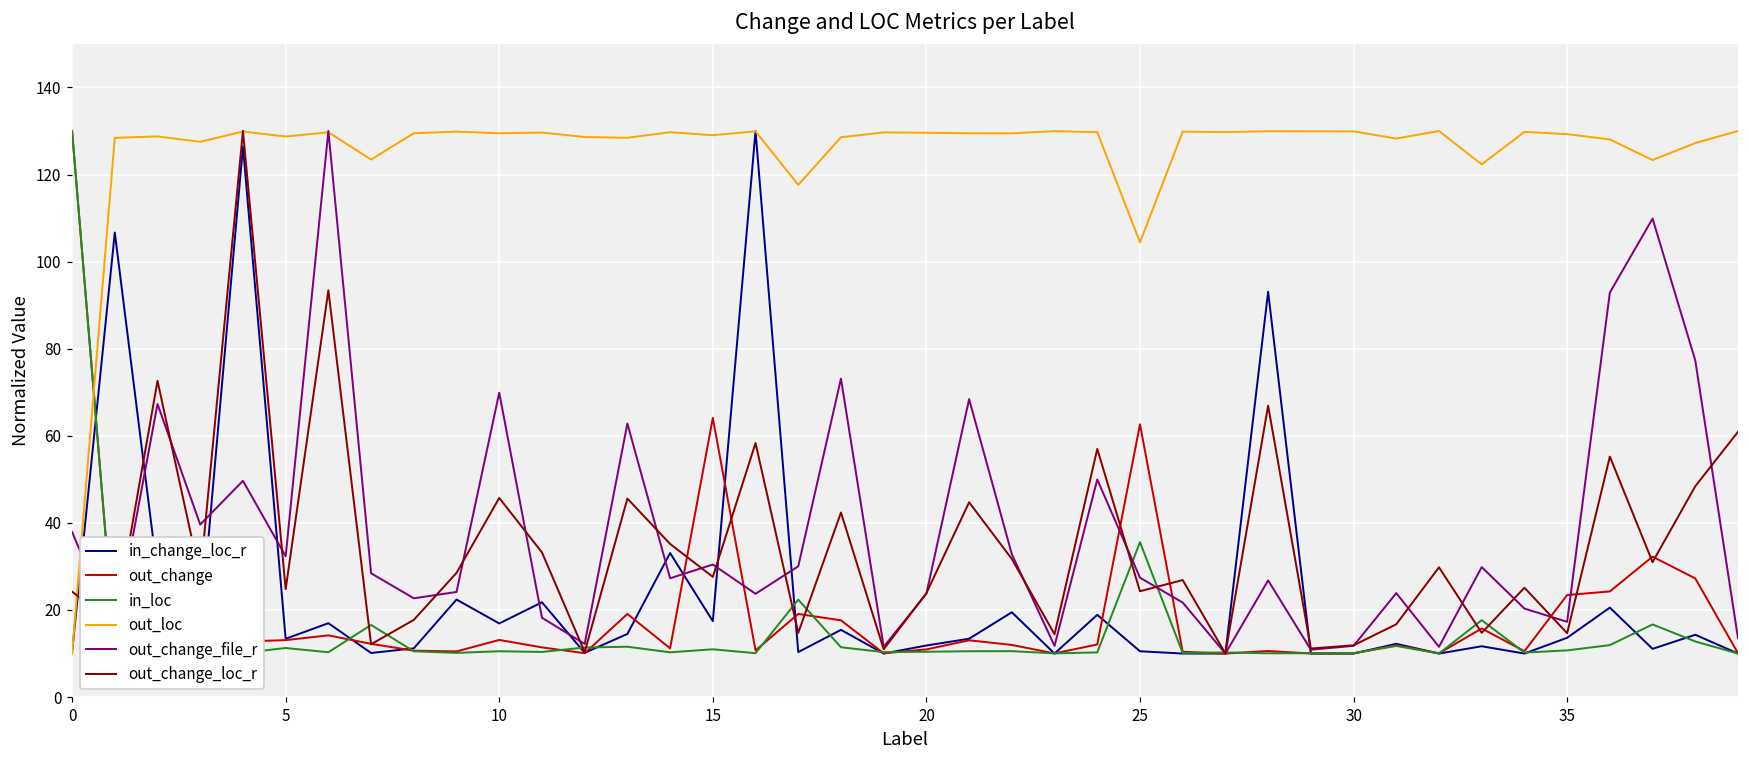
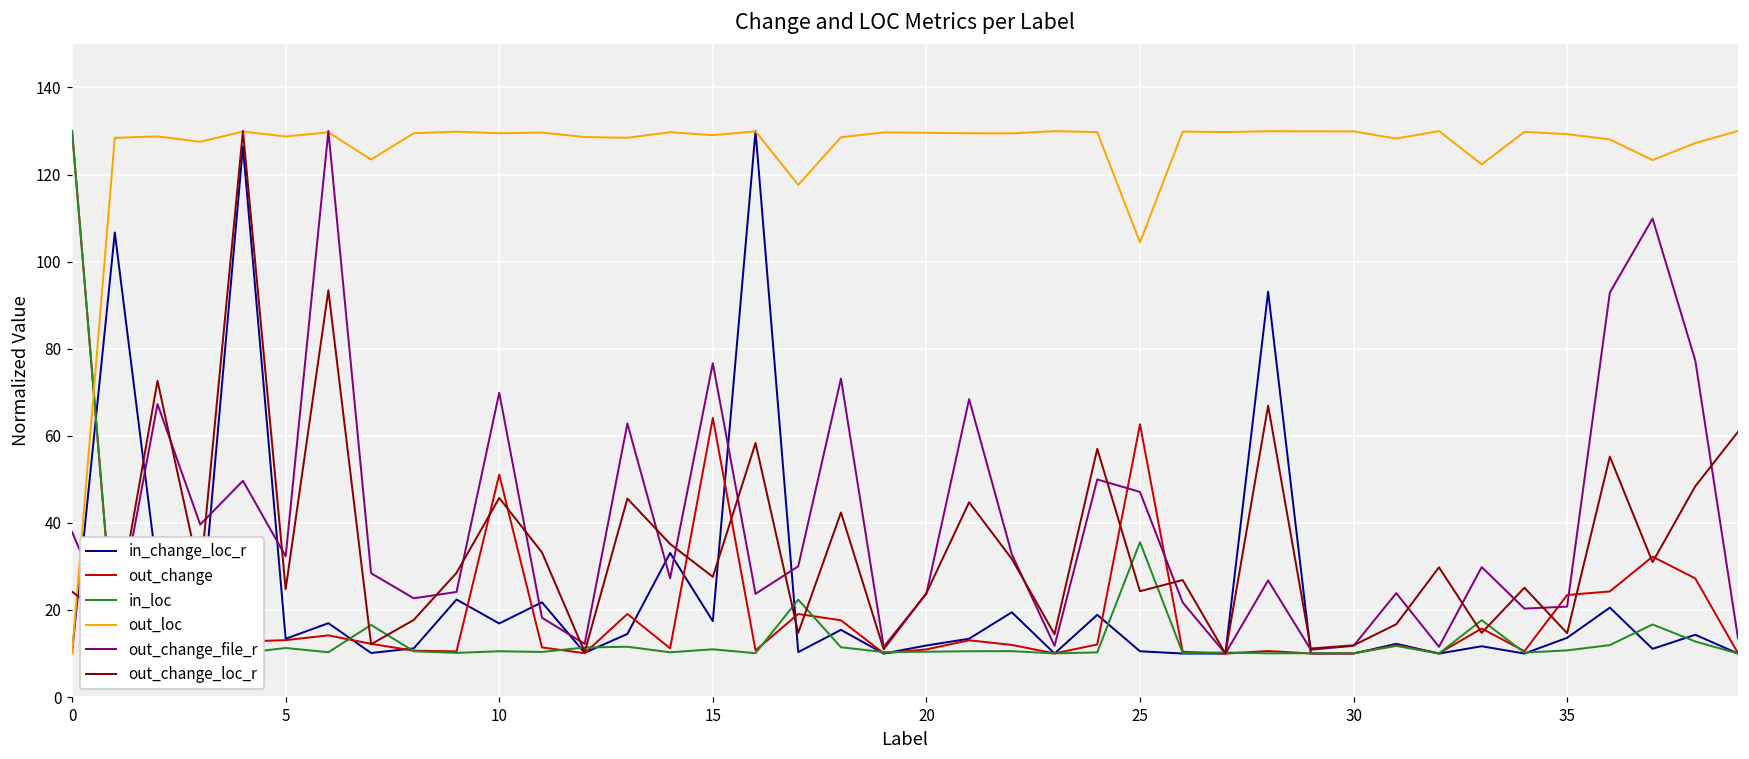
  {
    "in_change_loc_r": {
      "10": 17,
      "15": 17,
      "20": 12,
      "25": 11,
      "35": 14
    },
    "out_change": {
-     "10": 13,
+     "10": 51,
      "15": 64,
      "25": 63,
      "35": 23
    },
    "in_loc": {
      "5": 11,
      "10": 11,
      "15": 11,
      "25": 36,
      "35": 11
    },
    "out_loc": {
      "5": 129,
      "10": 129,
      "15": 129,
      "20": 130,
      "25": 104,
      "30": 130,
      "35": 129
    },
    "out_change_file_r": {
      "0": 38,
      "5": 32,
      "10": 70,
-     "15": 30,
-     "25": 27,
-     "35": 17
+     "15": 77,
+     "25": 47,
+     "35": 21
    },
    "out_change_loc_r": {
      "0": 24,
      "5": 25,
      "10": 46,
      "15": 28,
      "25": 24,
      "35": 15
    }
  }
